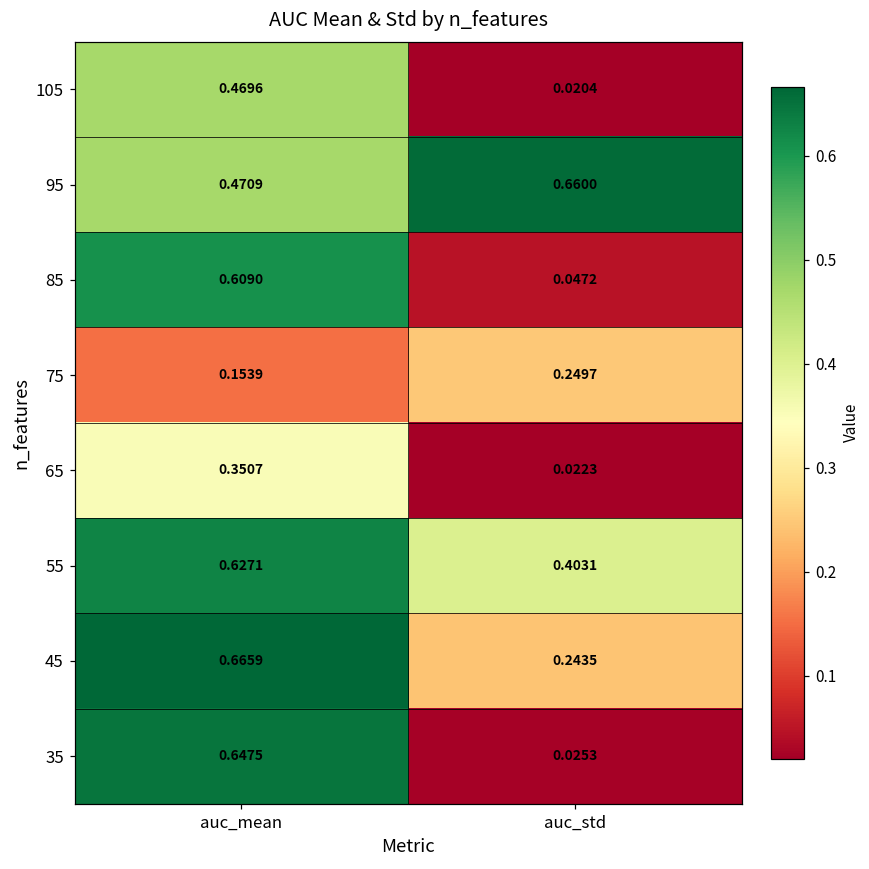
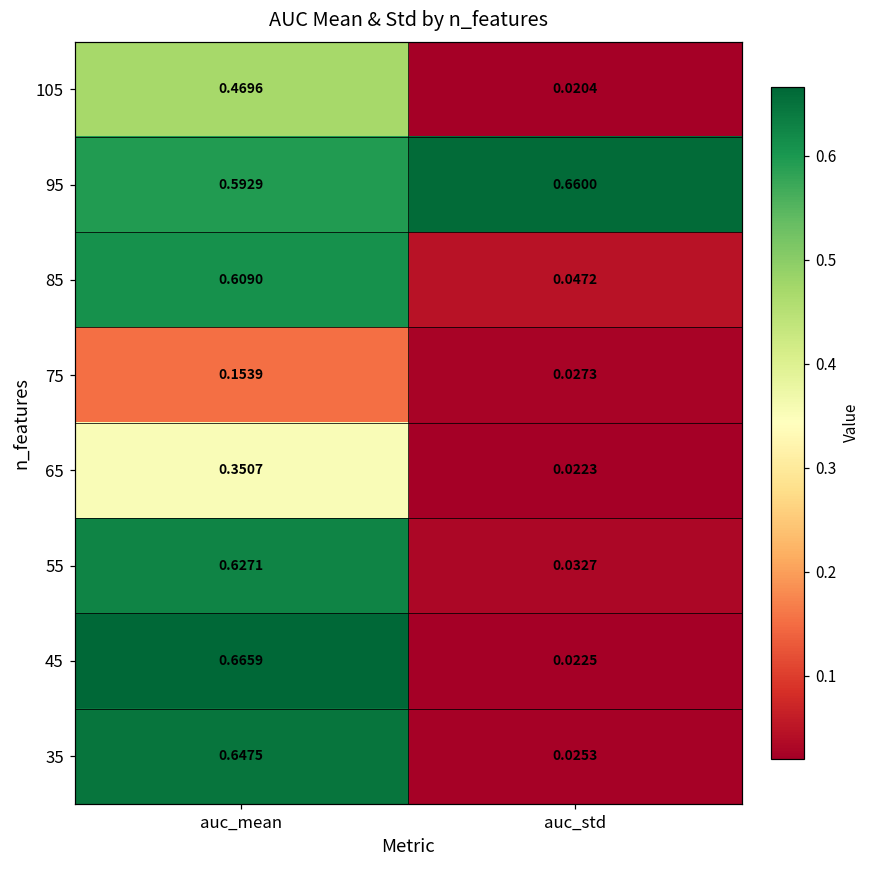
  {
    "105": {
      "auc_mean": 0.4696,
      "auc_std": 0.0204
    },
    "95": {
-     "auc_mean": 0.4709,
+     "auc_mean": 0.5929,
      "auc_std": 0.6600
    },
    "85": {
      "auc_mean": 0.6090,
      "auc_std": 0.0472
    },
    "75": {
      "auc_mean": 0.1539,
-     "auc_std": 0.2497
+     "auc_std": 0.0273
    },
    "65": {
      "auc_mean": 0.3507,
      "auc_std": 0.0223
    },
    "55": {
      "auc_mean": 0.6271,
-     "auc_std": 0.4031
+     "auc_std": 0.0327
    },
    "45": {
      "auc_mean": 0.6659,
-     "auc_std": 0.2435
+     "auc_std": 0.0225
    },
    "35": {
      "auc_mean": 0.6475,
      "auc_std": 0.0253
    }
  }
